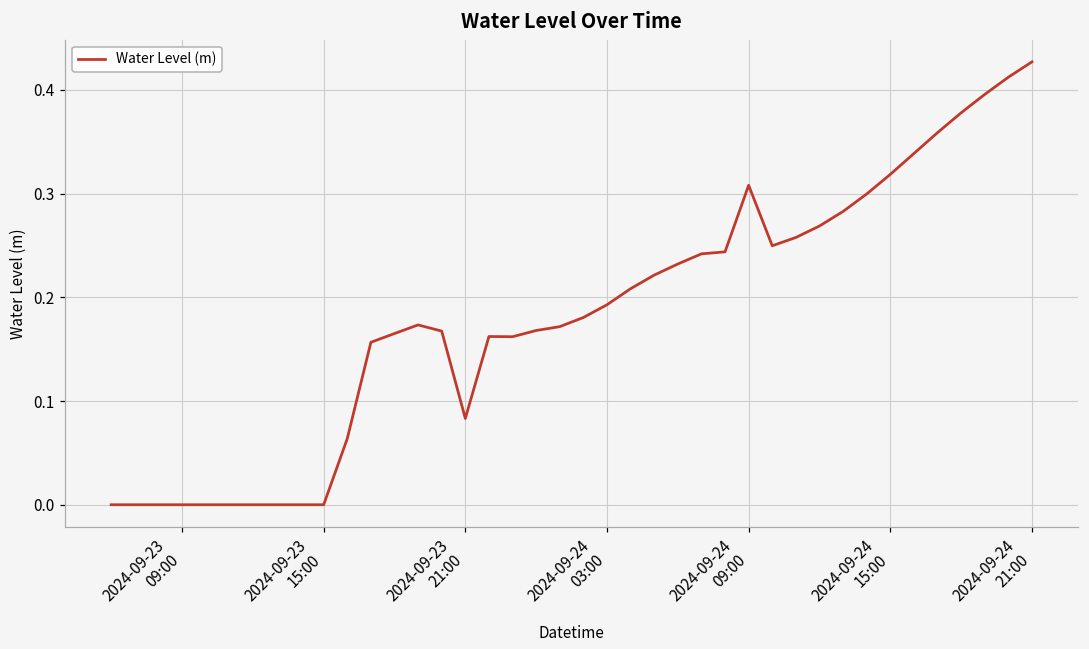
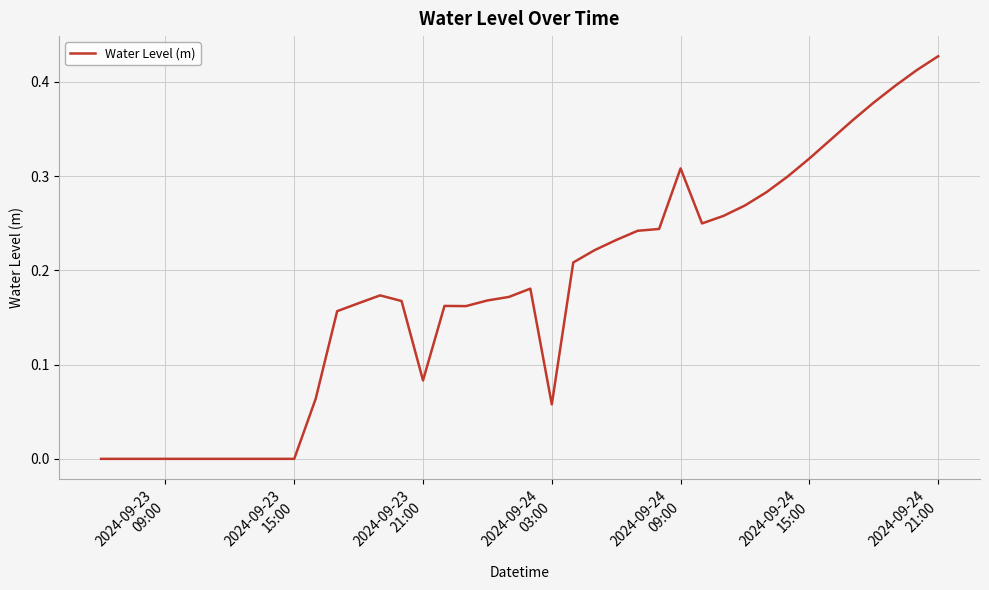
  {
    "2024-09-23 09:00": 0.00,
    "2024-09-23 15:00": 0.00,
    "2024-09-23 21:00": 0.08,
-   "2024-09-24 03:00": 0.19,
+   "2024-09-24 03:00": 0.06,
    "2024-09-24 09:00": 0.31,
    "2024-09-24 15:00": 0.32,
    "2024-09-24 21:00": 0.43
  }
